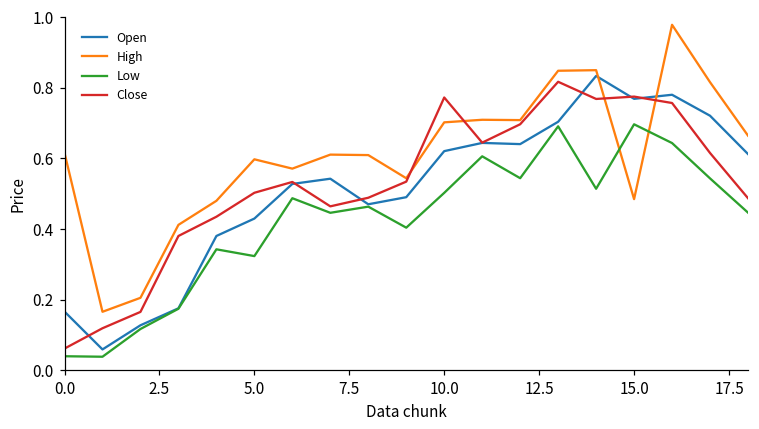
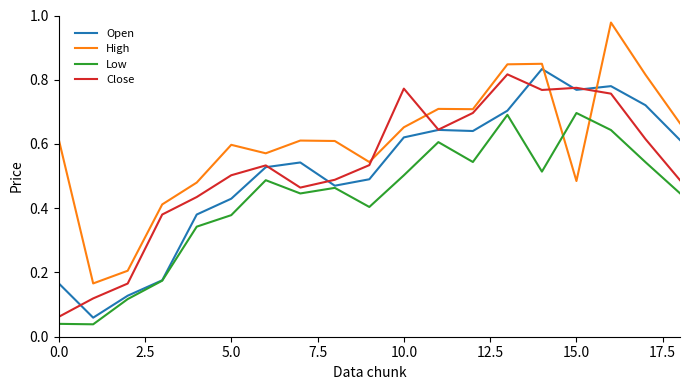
  {
    "Open": {
      "0.0": 0.17,
      "5.0": 0.43,
      "10.0": 0.62
    },
    "High": {
      "0.0": 0.62,
      "5.0": 0.60,
-     "10.0": 0.70,
+     "10.0": 0.65,
      "15.0": 0.48
    },
    "Low": {
      "0.0": 0.04,
-     "5.0": 0.32,
+     "5.0": 0.38,
      "10.0": 0.50,
      "15.0": 0.70
    },
    "Close": {
      "0.0": 0.06,
      "5.0": 0.50,
      "10.0": 0.77
    }
  }
